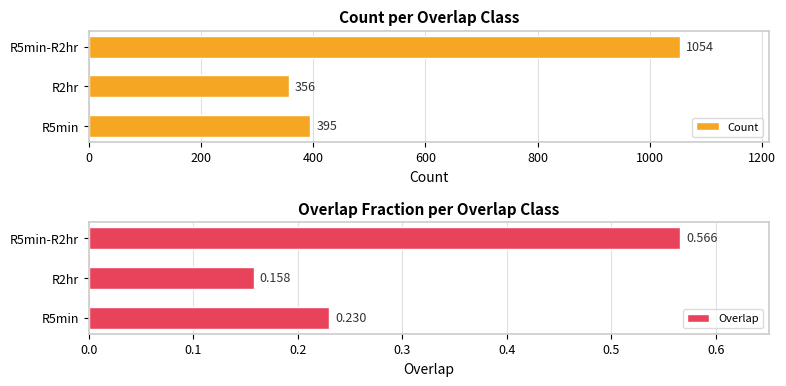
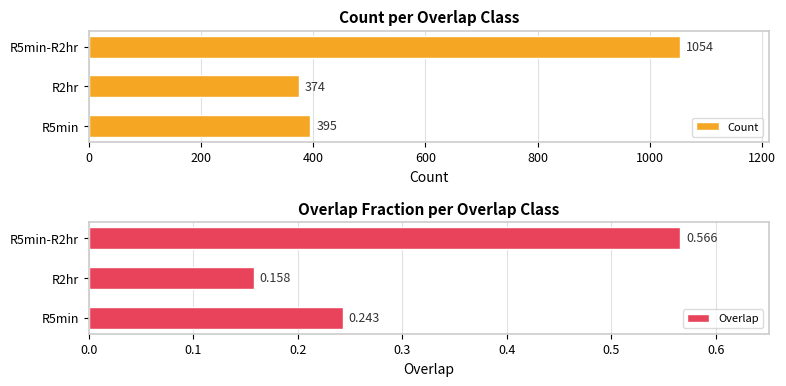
  {
    "Count per Overlap Class": {
      "R5min-R2hr": 1054,
-     "R2hr": 356,
+     "R2hr": 374,
      "R5min": 395
    },
    "Overlap Fraction per Overlap Class": {
      "R5min-R2hr": 0.566,
      "R2hr": 0.158,
-     "R5min": 0.230
+     "R5min": 0.243
    }
  }
